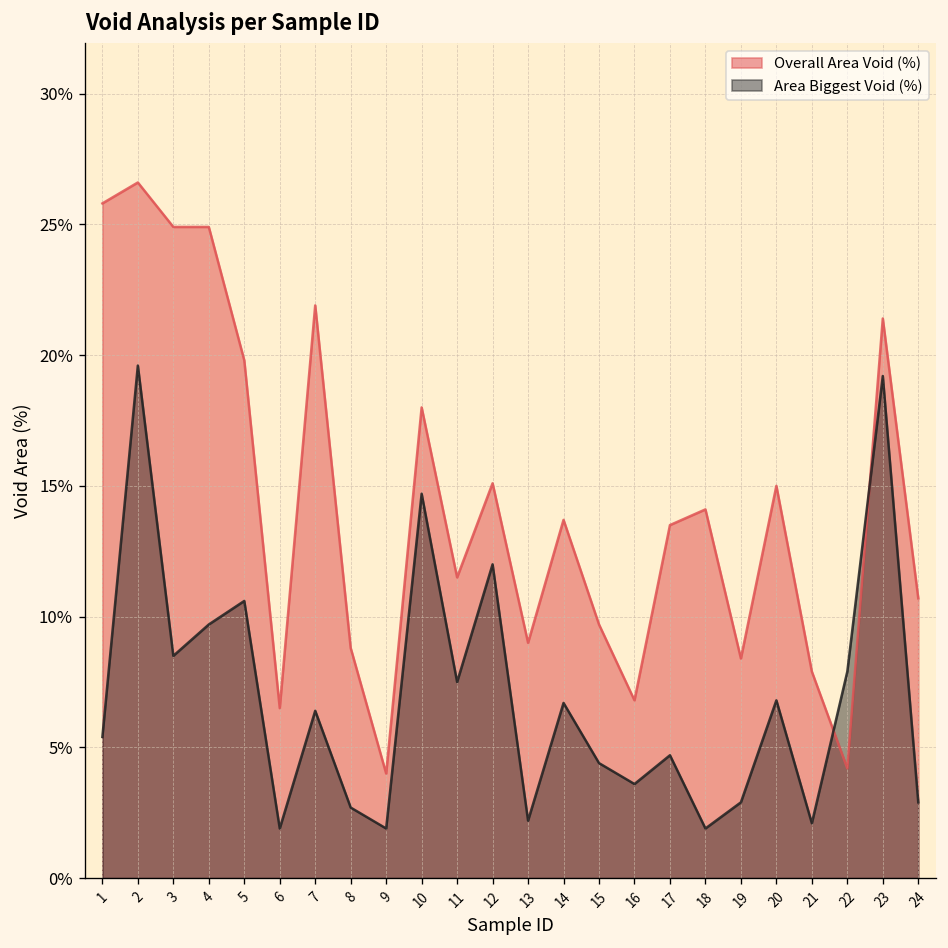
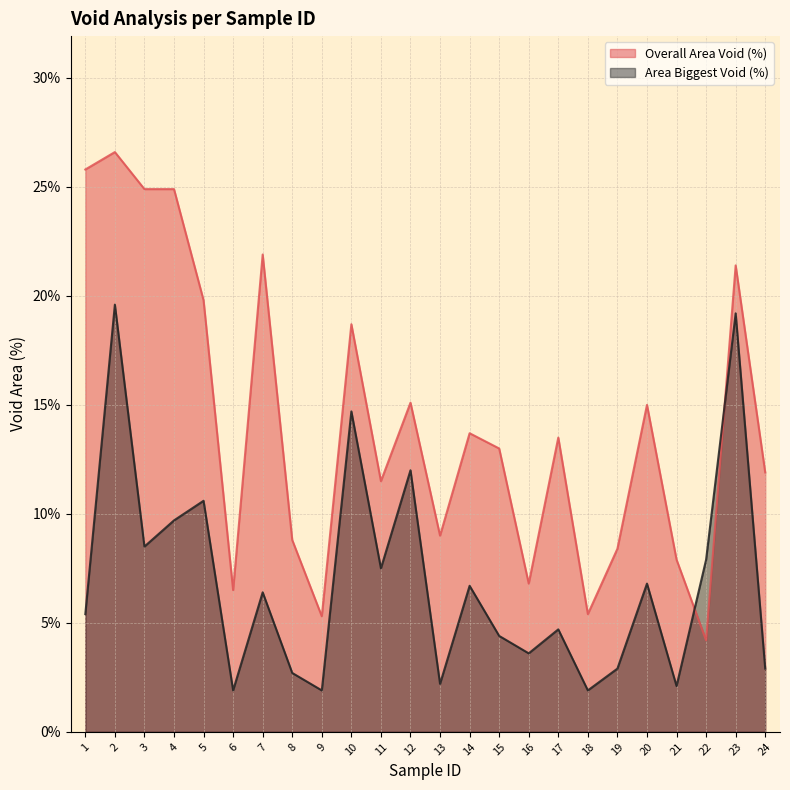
  {
    "Overall Area Void (%)": {
      "1": "25.8%",
      "2": "26.6%",
      "3": "24.9%",
      "4": "24.9%",
      "5": "19.8%",
      "6": "6.5%",
      "7": "21.9%",
      "8": "8.8%",
-     "9": "4.0%",
-     "10": "18.0%",
+     "9": "5.3%",
+     "10": "18.7%",
      "11": "11.5%",
      "12": "15.1%",
      "13": "9.0%",
      "14": "13.7%",
-     "15": "9.7%",
+     "15": "13.0%",
      "16": "6.8%",
      "17": "13.5%",
-     "18": "14.1%",
+     "18": "5.4%",
      "19": "8.4%",
      "20": "15.0%",
      "21": "7.9%",
      "22": "4.2%",
      "23": "21.4%",
-     "24": "10.7%"
+     "24": "11.9%"
    },
    "Area Biggest Void (%)": {
      "1": "5.4%",
      "2": "19.6%",
      "3": "8.5%",
      "4": "9.7%",
      "5": "10.6%",
      "6": "1.9%",
      "7": "6.4%",
      "8": "2.7%",
      "9": "1.9%",
      "10": "14.7%",
      "11": "7.5%",
      "12": "12.0%",
      "13": "2.2%",
      "14": "6.7%",
      "15": "4.4%",
      "16": "3.6%",
      "17": "4.7%",
      "18": "1.9%",
      "19": "2.9%",
      "20": "6.8%",
      "21": "2.1%",
      "22": "7.9%",
      "23": "19.2%",
      "24": "2.9%"
    }
  }
